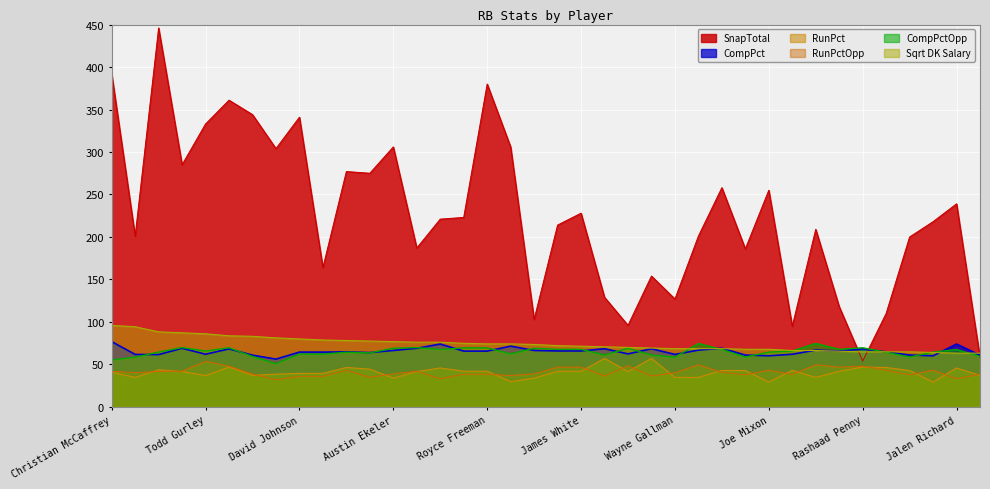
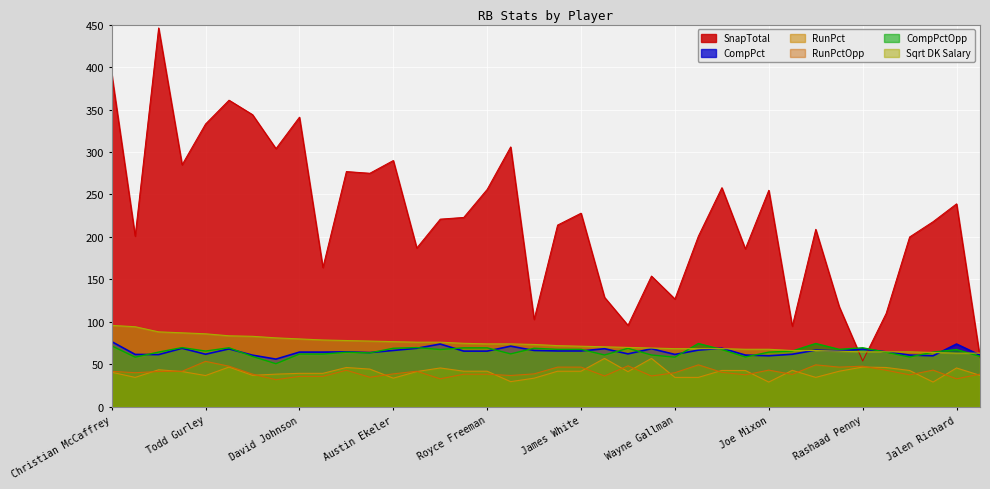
  {
    "SnapTotal": {
      "Christian McCaffrey": 390,
      "Todd Gurley": 330,
      "David Johnson": 340,
-     "Austin Ekeler": 310,
-     "Royce Freeman": 380,
+     "Austin Ekeler": 290,
+     "Royce Freeman": 260,
      "James White": 230,
      "Wayne Gallman": 130,
      "Joe Mixon": 260,
      "Rashaad Penny": 50,
      "Jalen Richard": 240
    },
    "CompPct": {
      "Christian McCaffrey": 80,
      "Todd Gurley": 60,
      "Royce Freeman": 70,
      "Wayne Gallman": 60,
      "Joe Mixon": 60,
      "Jalen Richard": 70
    },
    "CompPctOpp": {
-     "Christian McCaffrey": 60,
+     "Christian McCaffrey": 70,
      "Todd Gurley": 70,
      "Royce Freeman": 70,
      "Wayne Gallman": 60,
      "Joe Mixon": 60,
      "Jalen Richard": 70
    }
  }
